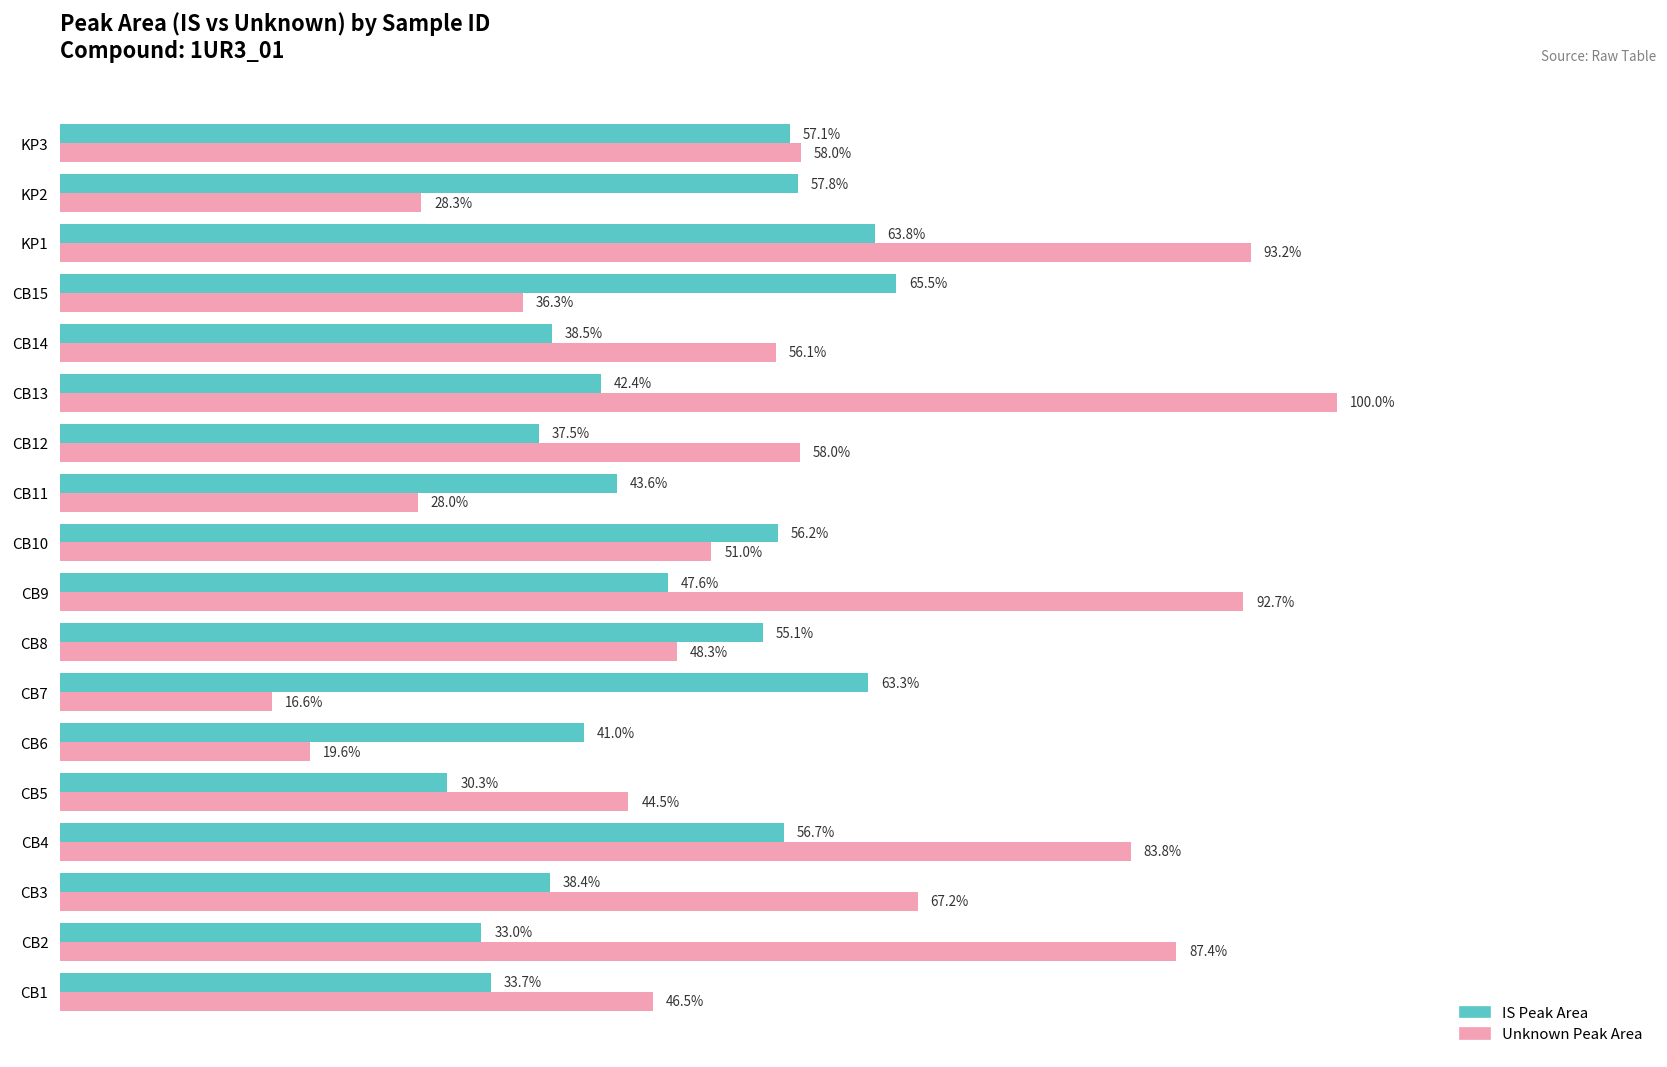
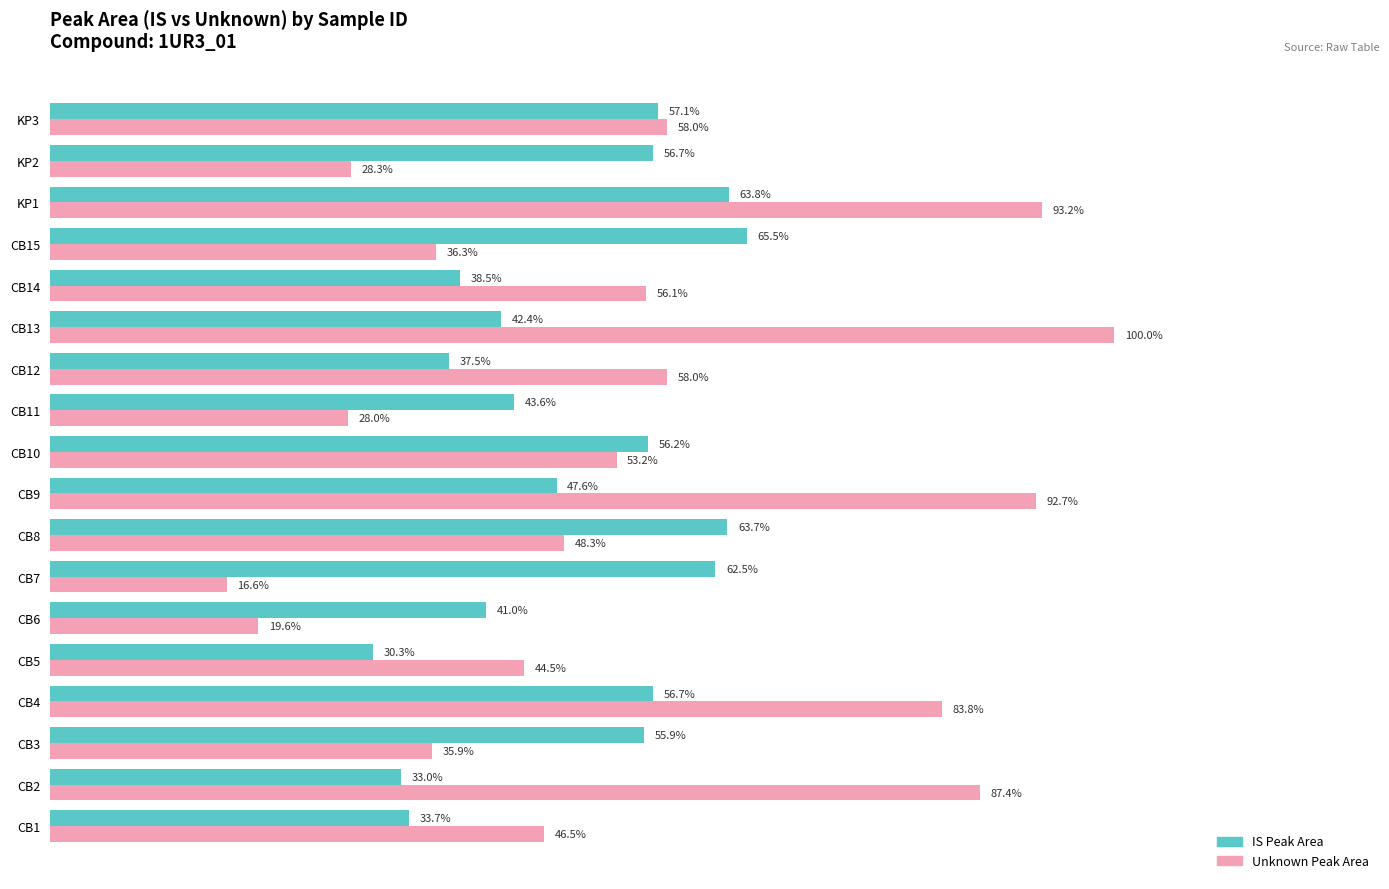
  {
    "IS Peak Area": {
      "KP3": "57.1%",
-     "KP2": "57.8%",
+     "KP2": "56.7%",
      "KP1": "63.8%",
      "CB15": "65.5%",
      "CB14": "38.5%",
      "CB13": "42.4%",
      "CB12": "37.5%",
      "CB11": "43.6%",
      "CB10": "56.2%",
      "CB9": "47.6%",
-     "CB8": "55.1%",
-     "CB7": "63.3%",
+     "CB8": "63.7%",
+     "CB7": "62.5%",
      "CB6": "41.0%",
      "CB5": "30.3%",
      "CB4": "56.7%",
-     "CB3": "38.4%",
+     "CB3": "55.9%",
      "CB2": "33.0%",
      "CB1": "33.7%"
    },
    "Unknown Peak Area": {
      "KP3": "58.0%",
      "KP2": "28.3%",
      "KP1": "93.2%",
      "CB15": "36.3%",
      "CB14": "56.1%",
      "CB13": "100.0%",
      "CB12": "58.0%",
      "CB11": "28.0%",
-     "CB10": "51.0%",
+     "CB10": "53.2%",
      "CB9": "92.7%",
      "CB8": "48.3%",
      "CB7": "16.6%",
      "CB6": "19.6%",
      "CB5": "44.5%",
      "CB4": "83.8%",
-     "CB3": "67.2%",
+     "CB3": "35.9%",
      "CB2": "87.4%",
      "CB1": "46.5%"
    }
  }
